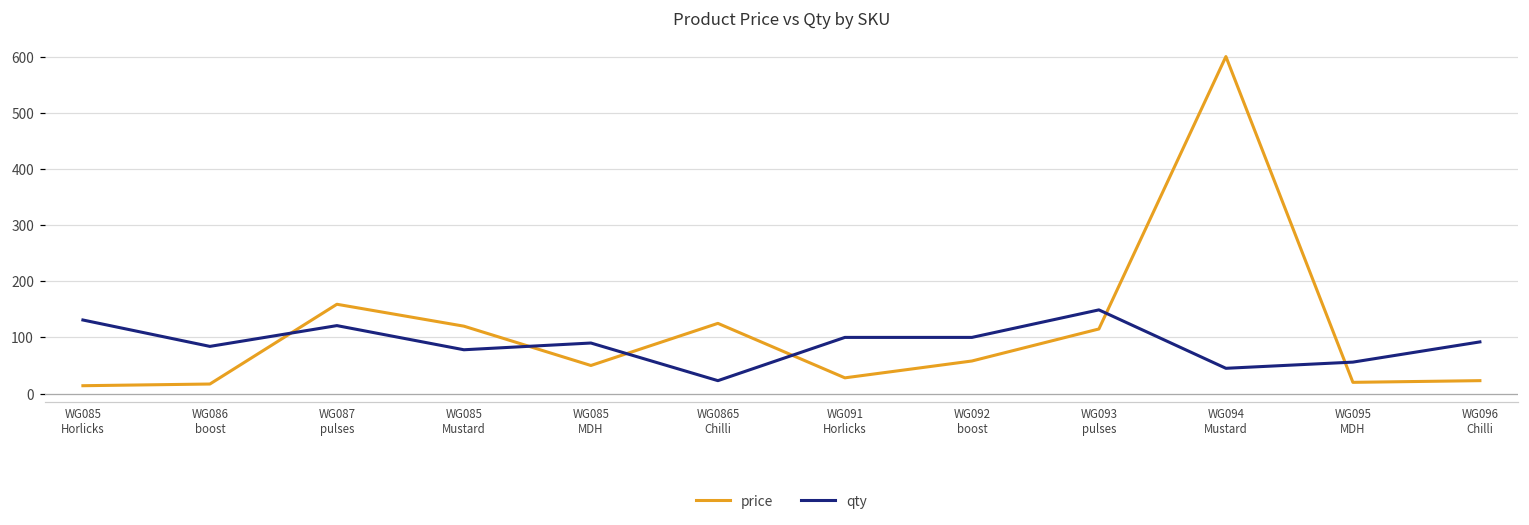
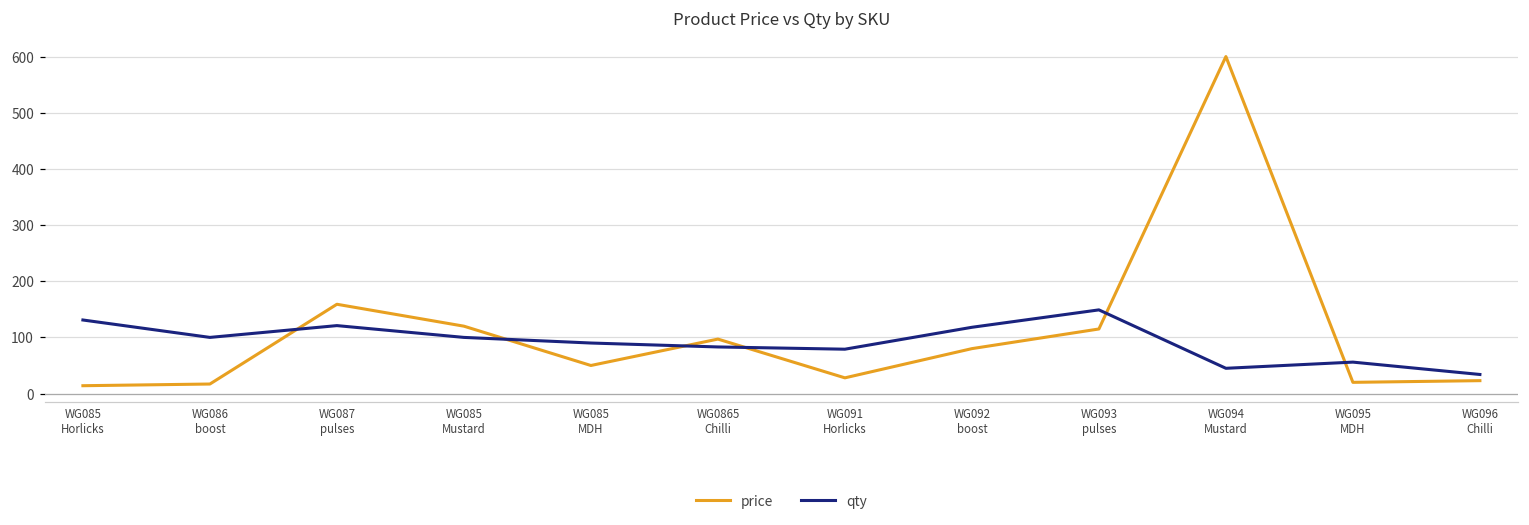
  {
    "price": {
      "WG085 Horlicks": 10,
      "WG086 boost": 20,
      "WG087 pulses": 160,
      "WG085 Mustard": 120,
      "WG085 MDH": 50,
-     "WG0865 Chilli": 130,
+     "WG0865 Chilli": 100,
      "WG091 Horlicks": 30,
-     "WG092 boost": 60,
+     "WG092 boost": 80,
      "WG093 pulses": 120,
      "WG094 Mustard": 600,
      "WG095 MDH": 20,
      "WG096 Chilli": 20
    },
    "qty": {
      "WG085 Horlicks": 130,
-     "WG086 boost": 80,
+     "WG086 boost": 100,
      "WG087 pulses": 120,
-     "WG085 Mustard": 80,
+     "WG085 Mustard": 100,
      "WG085 MDH": 90,
-     "WG0865 Chilli": 20,
-     "WG091 Horlicks": 100,
-     "WG092 boost": 100,
+     "WG0865 Chilli": 80,
+     "WG091 Horlicks": 80,
+     "WG092 boost": 120,
      "WG093 pulses": 150,
      "WG094 Mustard": 50,
      "WG095 MDH": 60,
-     "WG096 Chilli": 90
+     "WG096 Chilli": 30
    }
  }
